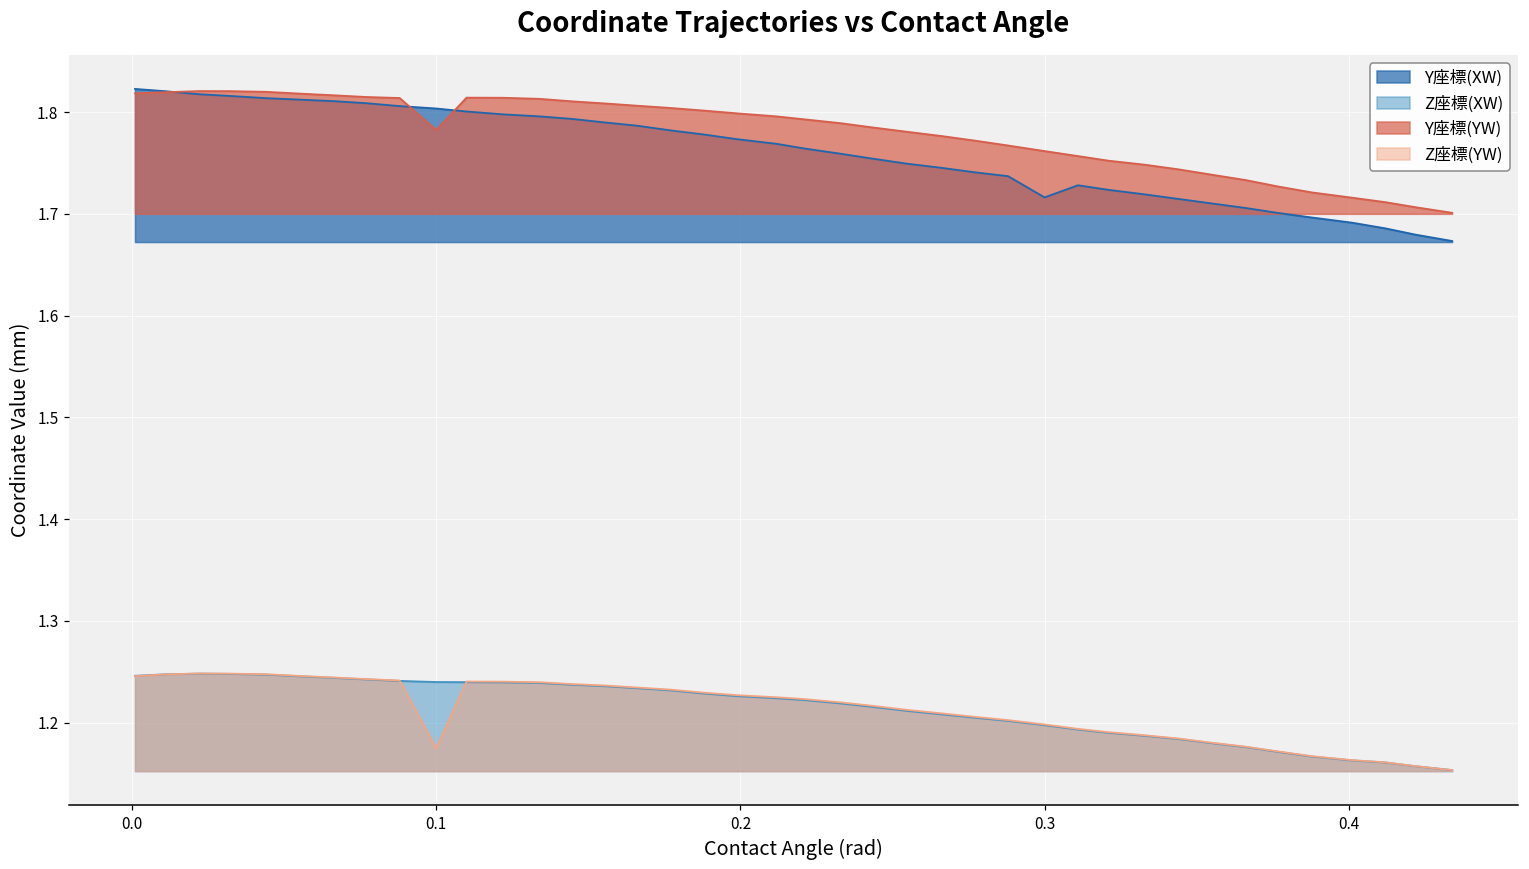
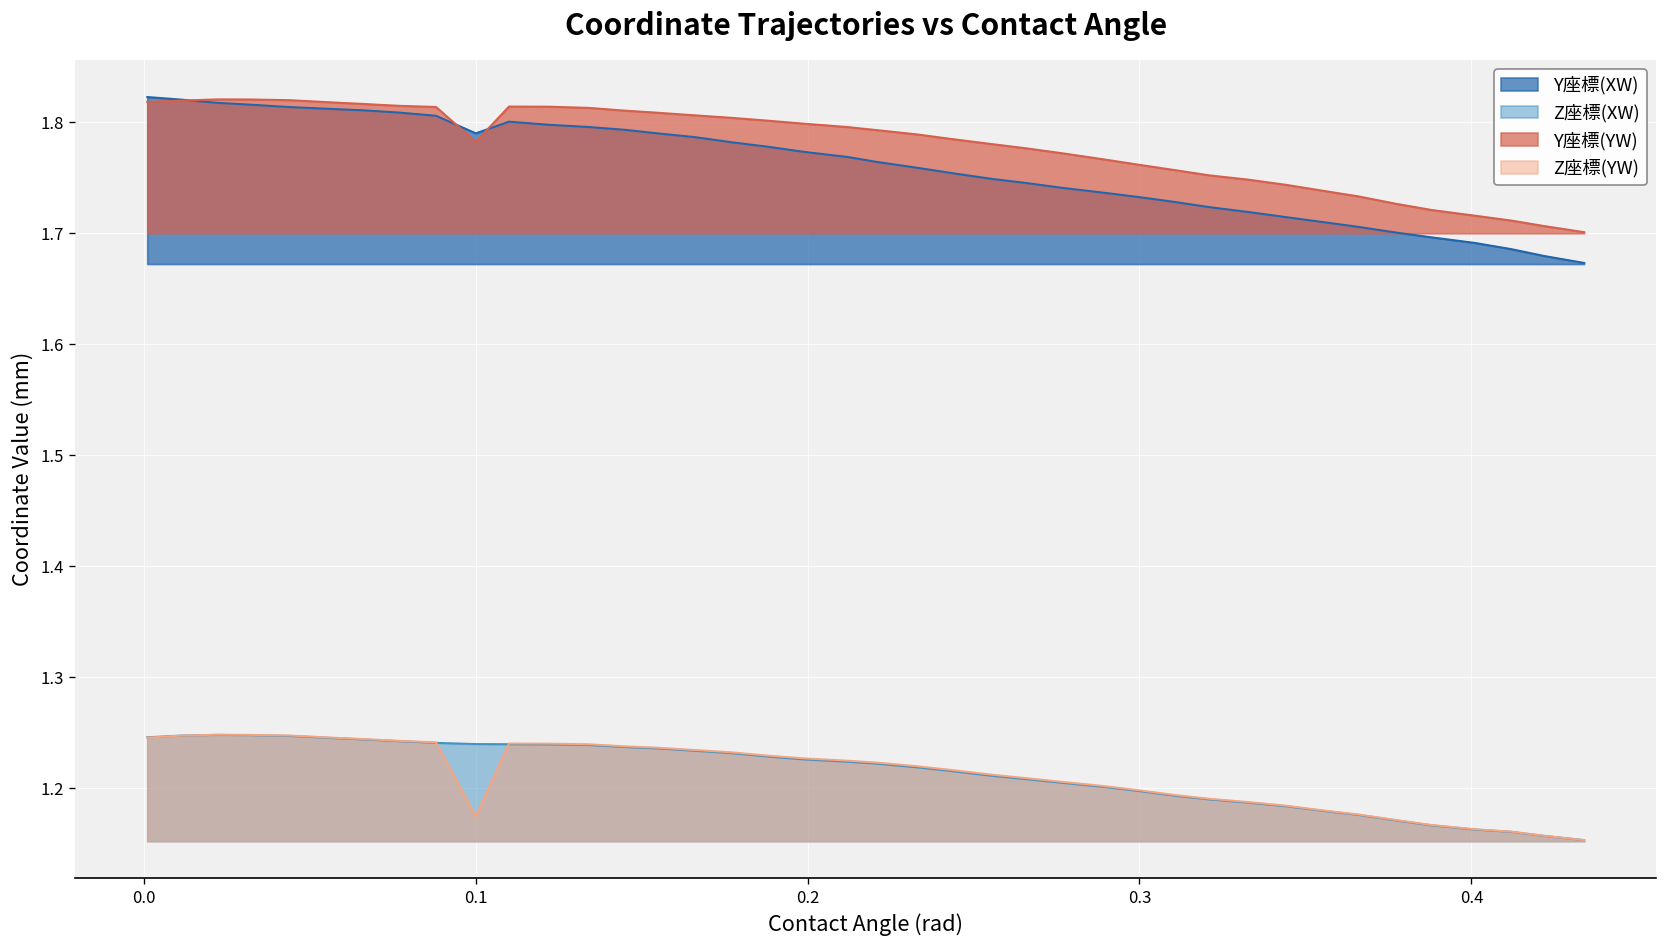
  {
    "Y座標(XW)": {
-     "0.1": 1.80,
-     "0.3": 1.72
+     "0.1": 1.79,
+     "0.3": 1.73
    },
    "Z座標(XW)": {
      "0.1": 1.24
    },
    "Y座標(YW)": {
      "0.1": 1.78,
      "0.3": 1.76
    },
    "Z座標(YW)": {
      "0.1": 1.17
    }
  }
